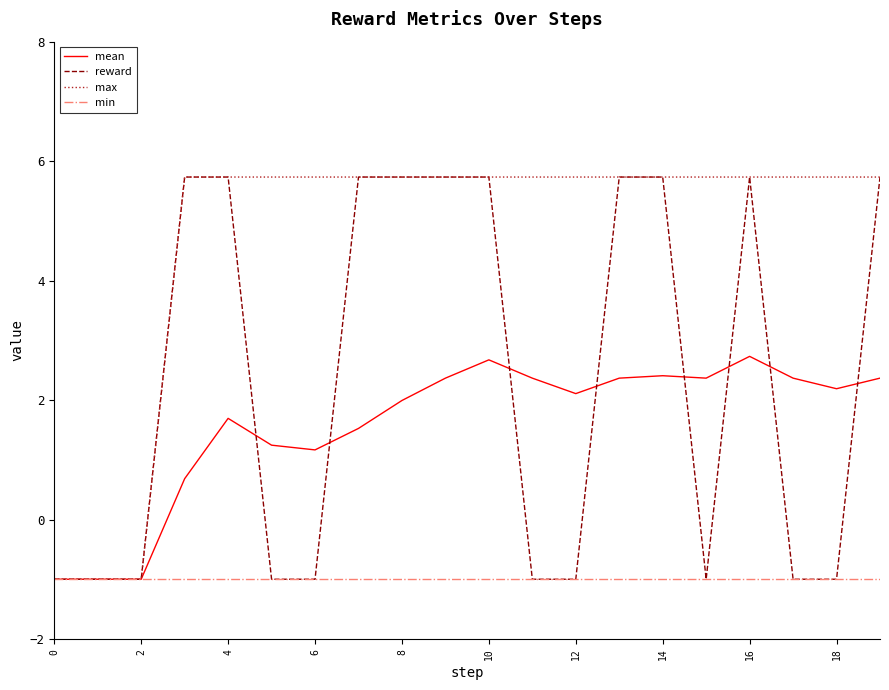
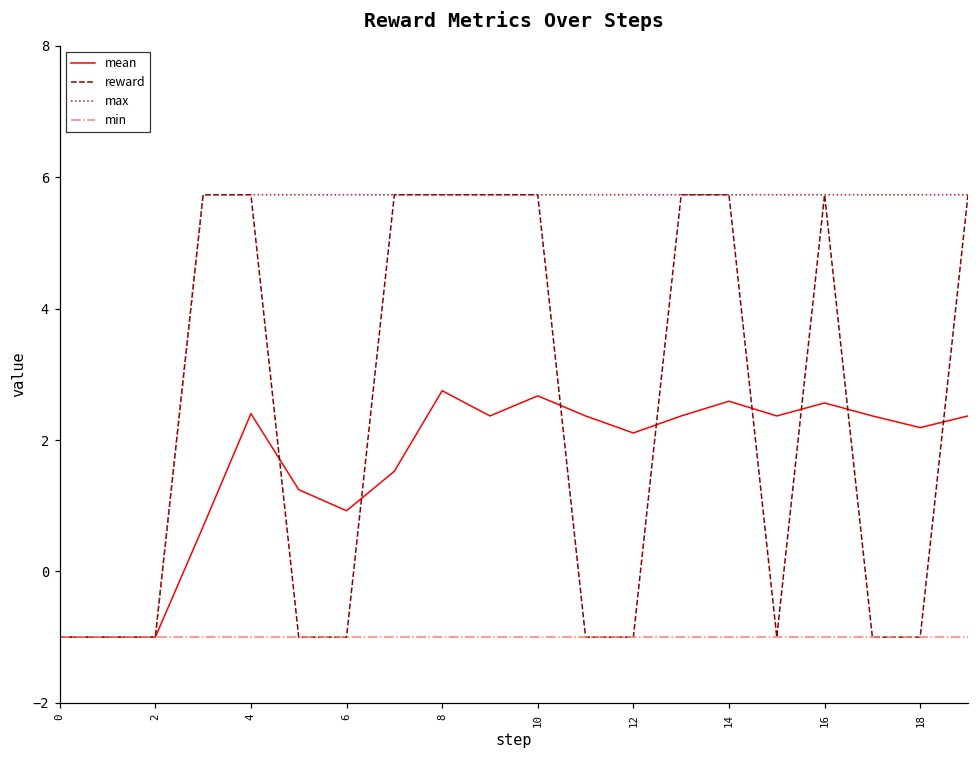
  {
    "mean": {
-     "4": 1.7,
-     "6": 1.2,
-     "8": 2.0,
+     "4": 2.4,
+     "6": 0.9,
+     "8": 2.8,
      "10": 2.7,
      "12": 2.1,
-     "14": 2.4,
-     "16": 2.7,
+     "14": 2.6,
+     "16": 2.6,
      "18": 2.2
    },
    "max": {
      "6": 5.7,
      "12": 5.7,
      "18": 5.7
    },
    "min": {
      "4": -1.0,
      "8": -1.0,
      "10": -1.0,
      "14": -1.0,
      "16": -1.0
    }
  }
